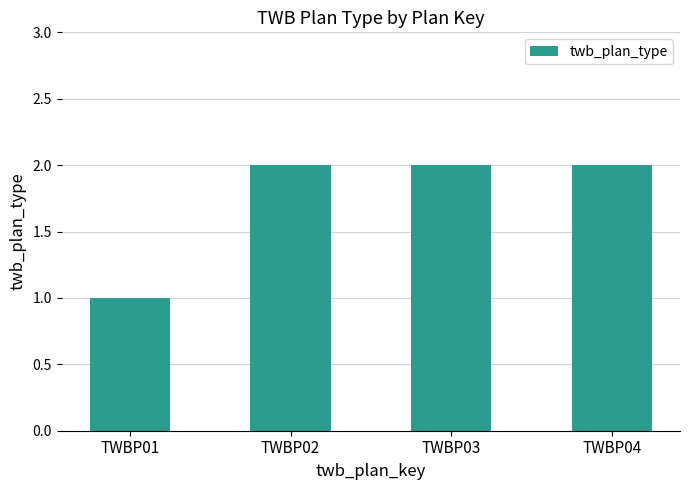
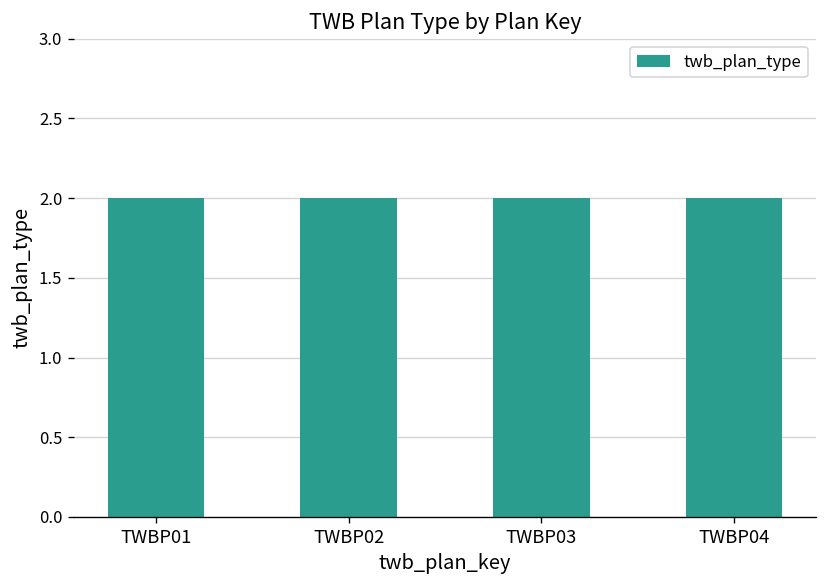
  {
-   "TWBP01": 1,
+   "TWBP01": 2,
    "TWBP02": 2,
    "TWBP03": 2,
    "TWBP04": 2
  }
